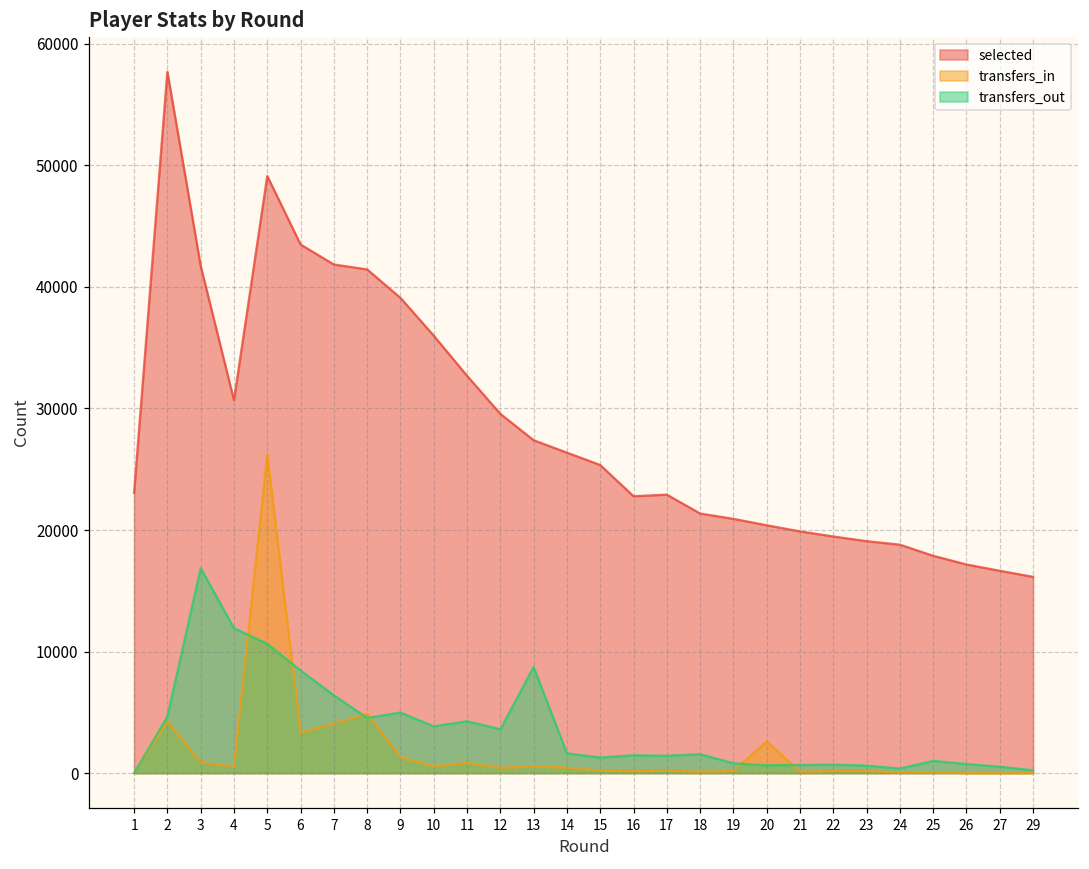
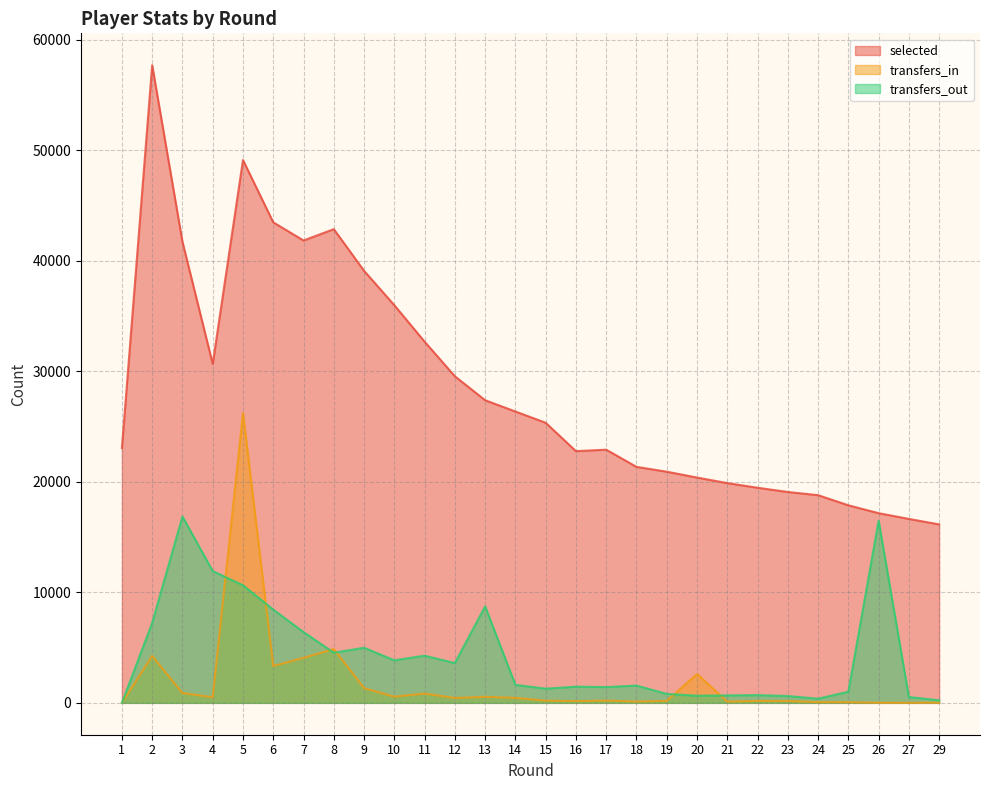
  {
    "selected": {
      "1": 23100,
      "2": 57700,
      "3": 41700,
      "4": 30700,
      "5": 49100,
      "6": 43500,
      "7": 41800,
-     "8": 41400,
+     "8": 42900,
      "9": 39100,
      "10": 36000,
      "11": 32700,
      "12": 29600,
      "13": 27400,
      "14": 26400,
      "15": 25300,
      "16": 22800,
      "17": 22900,
      "18": 21400,
      "19": 20900,
      "20": 20400,
      "21": 19900,
      "22": 19500,
      "23": 19100,
      "24": 18800,
      "25": 17900,
      "26": 17200,
      "27": 16600,
      "29": 16100
    },
    "transfers_in": {
      "2": 4200,
      "3": 900,
      "4": 500,
      "5": 26200,
      "6": 3300,
      "7": 4100,
      "8": 4900,
      "9": 1300,
      "10": 600,
      "11": 800,
      "12": 400,
      "13": 500,
      "14": 500,
      "15": 200,
      "16": 200,
      "17": 200,
      "18": 100,
      "19": 200,
      "20": 2600,
      "21": 100,
      "22": 200,
      "23": 200,
      "24": 100,
      "25": 100,
      "26": 0,
      "27": 0
    },
    "transfers_out": {
-     "2": 4700,
+     "2": 7200,
      "3": 16900,
      "4": 11900,
      "5": 10600,
      "6": 8400,
      "7": 6400,
      "8": 4500,
      "9": 5000,
      "10": 3900,
      "11": 4300,
      "12": 3600,
      "13": 8700,
      "14": 1600,
      "15": 1300,
      "16": 1500,
      "17": 1400,
      "18": 1600,
      "19": 800,
      "20": 600,
      "21": 700,
      "22": 700,
      "23": 600,
      "24": 400,
      "25": 1000,
-     "26": 700,
+     "26": 16500,
      "27": 500
    }
  }
